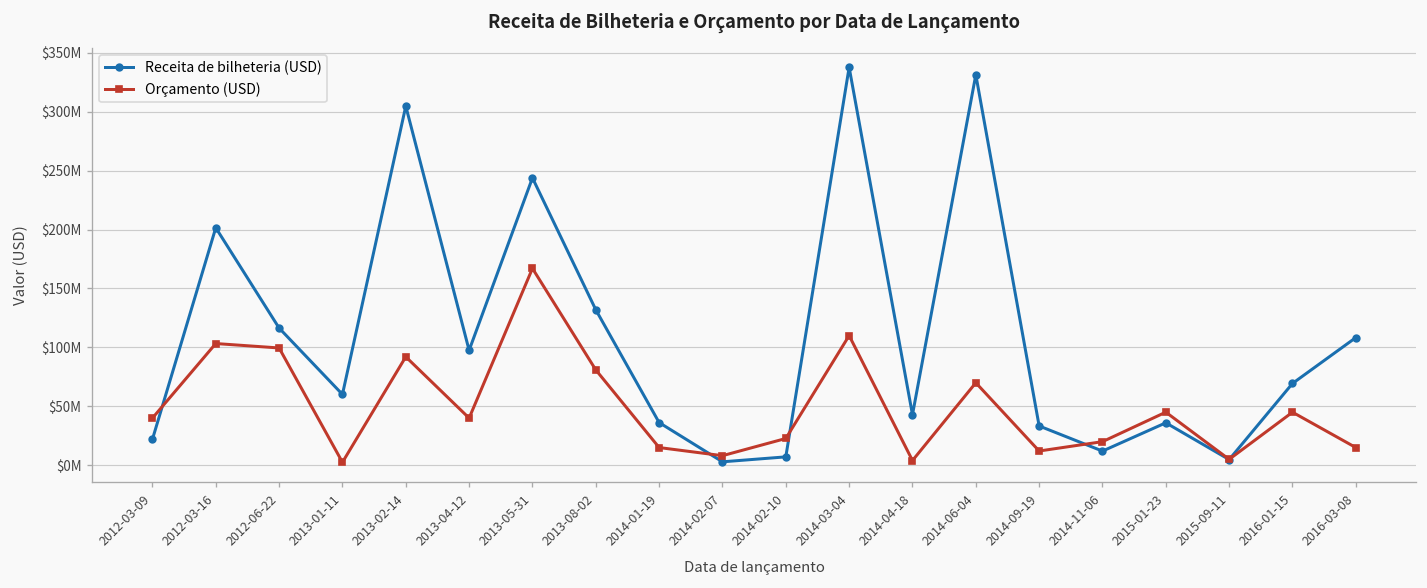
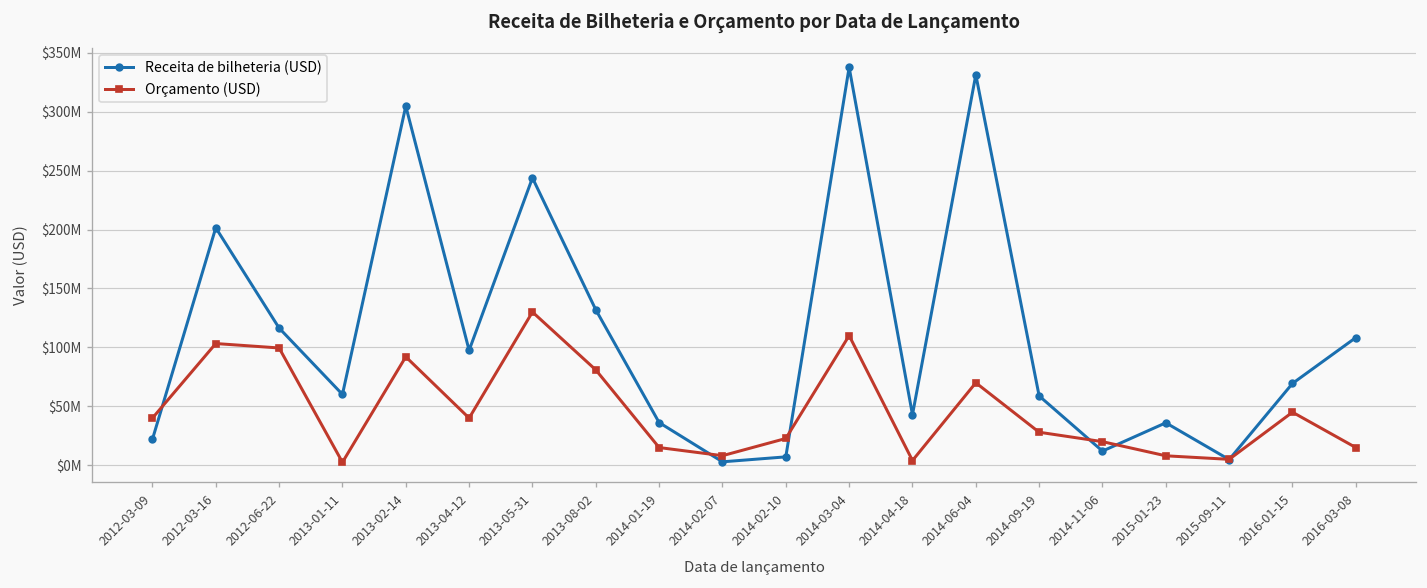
  {
    "Receita de bilheteria (USD)": {
      "2012-03-09": "$20000000",
      "2012-03-16": "$200000000",
      "2012-06-22": "$120000000",
      "2013-01-11": "$60000000",
      "2013-02-14": "$300000000",
      "2013-04-12": "$100000000",
      "2013-05-31": "$240000000",
      "2013-08-02": "$130000000",
      "2014-01-19": "$40000000",
      "2014-02-07": "$0",
      "2014-02-10": "$10000000",
      "2014-03-04": "$340000000",
      "2014-04-18": "$40000000",
      "2014-06-04": "$330000000",
-     "2014-09-19": "$30000000",
+     "2014-09-19": "$60000000",
      "2014-11-06": "$10000000",
      "2015-01-23": "$40000000",
      "2016-01-15": "$70000000",
      "2016-03-08": "$110000000"
    },
    "Orçamento (USD)": {
      "2012-03-09": "$40000000",
      "2012-03-16": "$100000000",
      "2012-06-22": "$100000000",
      "2013-01-11": "$0",
      "2013-02-14": "$90000000",
      "2013-04-12": "$40000000",
-     "2013-05-31": "$170000000",
+     "2013-05-31": "$130000000",
      "2013-08-02": "$80000000",
      "2014-01-19": "$20000000",
      "2014-02-07": "$10000000",
      "2014-02-10": "$20000000",
      "2014-03-04": "$110000000",
      "2014-04-18": "$0",
      "2014-06-04": "$70000000",
-     "2014-09-19": "$10000000",
+     "2014-09-19": "$30000000",
      "2014-11-06": "$20000000",
-     "2015-01-23": "$50000000",
+     "2015-01-23": "$10000000",
      "2016-01-15": "$50000000",
      "2016-03-08": "$20000000"
    }
  }
